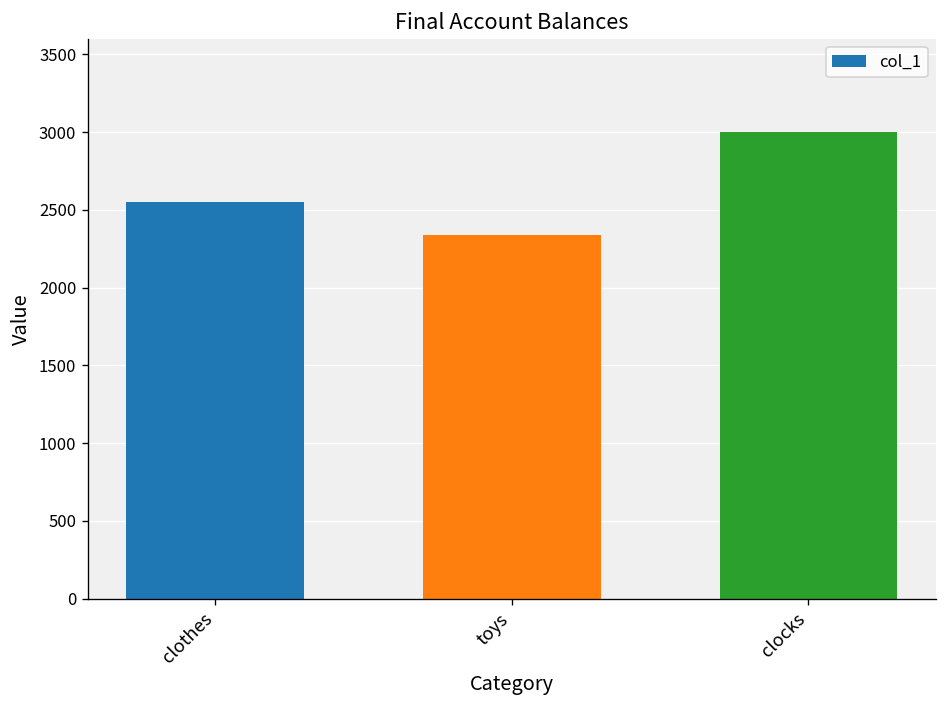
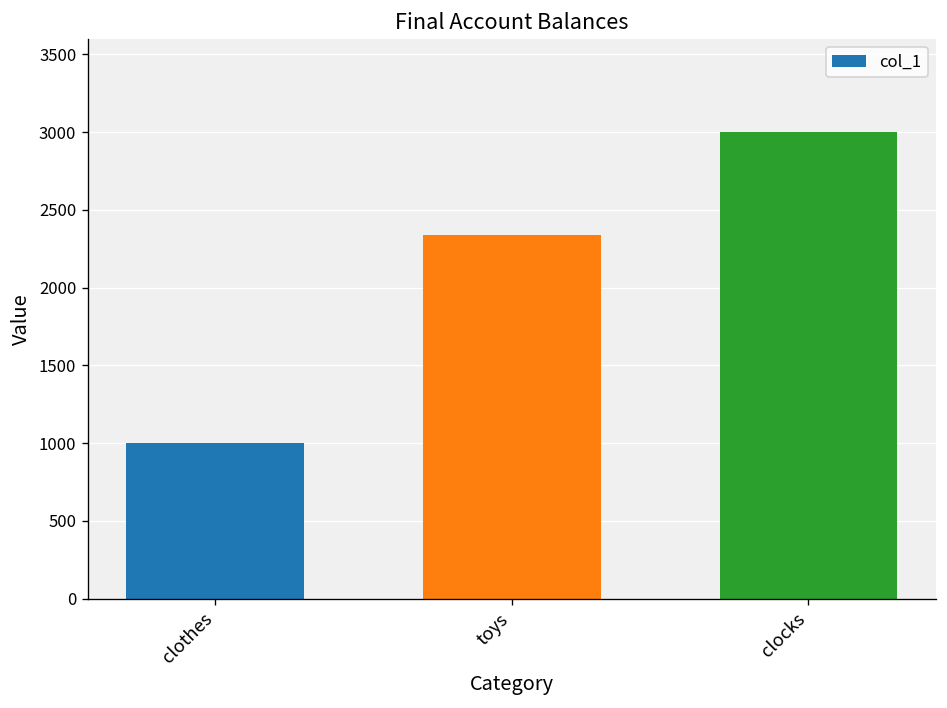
  {
-   "clothes": 2550,
+   "clothes": 1000,
    "toys": 2340,
    "clocks": 3000
  }
